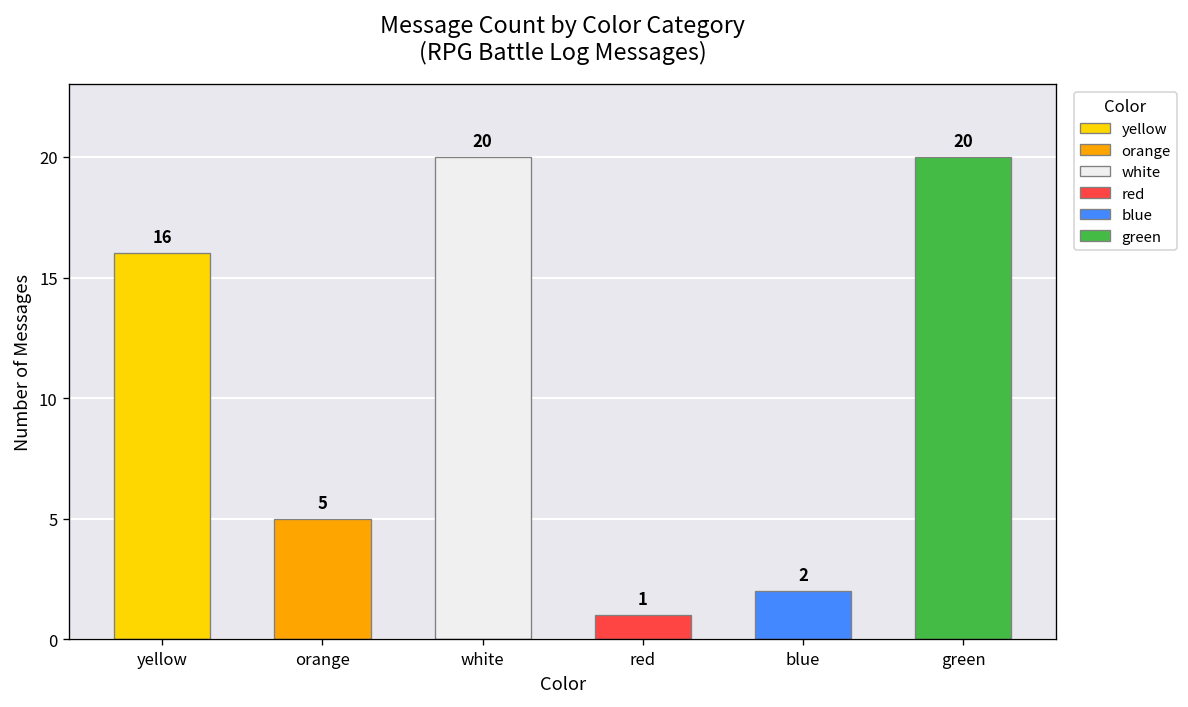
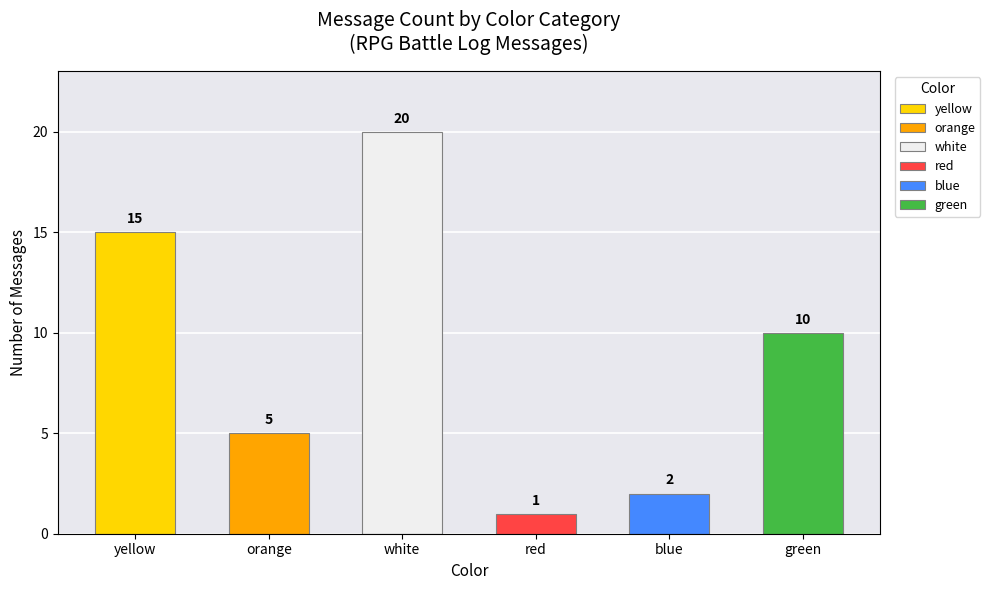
  {
-   "yellow": 16,
+   "yellow": 15,
    "orange": 5,
    "white": 20,
    "red": 1,
    "blue": 2,
-   "green": 20
+   "green": 10
  }
